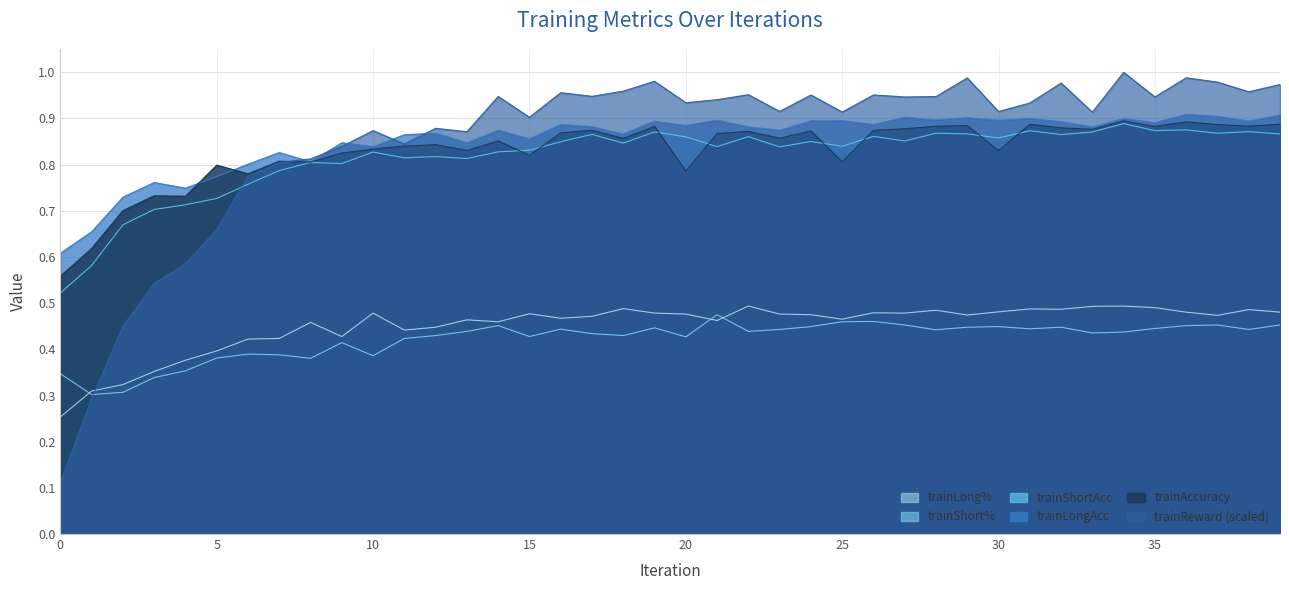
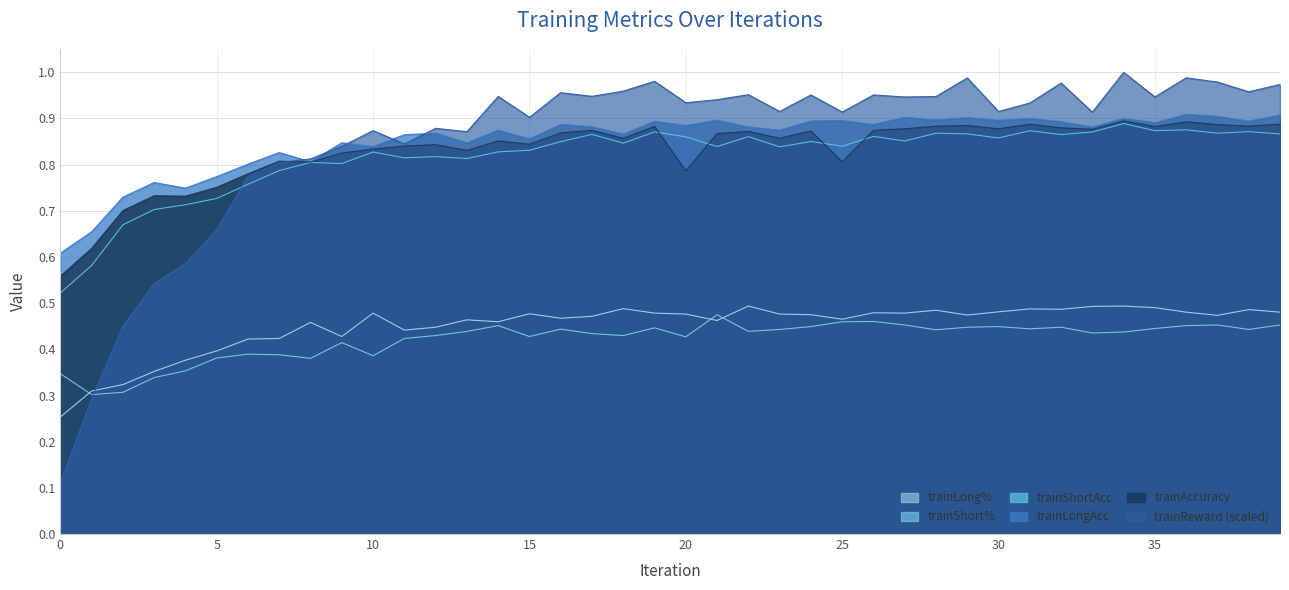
  {
    "trainAccuracy": {
      "0": 0.56,
-     "5": 0.80,
-     "15": 0.82,
+     "5": 0.75,
+     "15": 0.84,
      "20": 0.79,
      "25": 0.81,
-     "30": 0.83,
+     "30": 0.88,
      "35": 0.88
    }
  }
